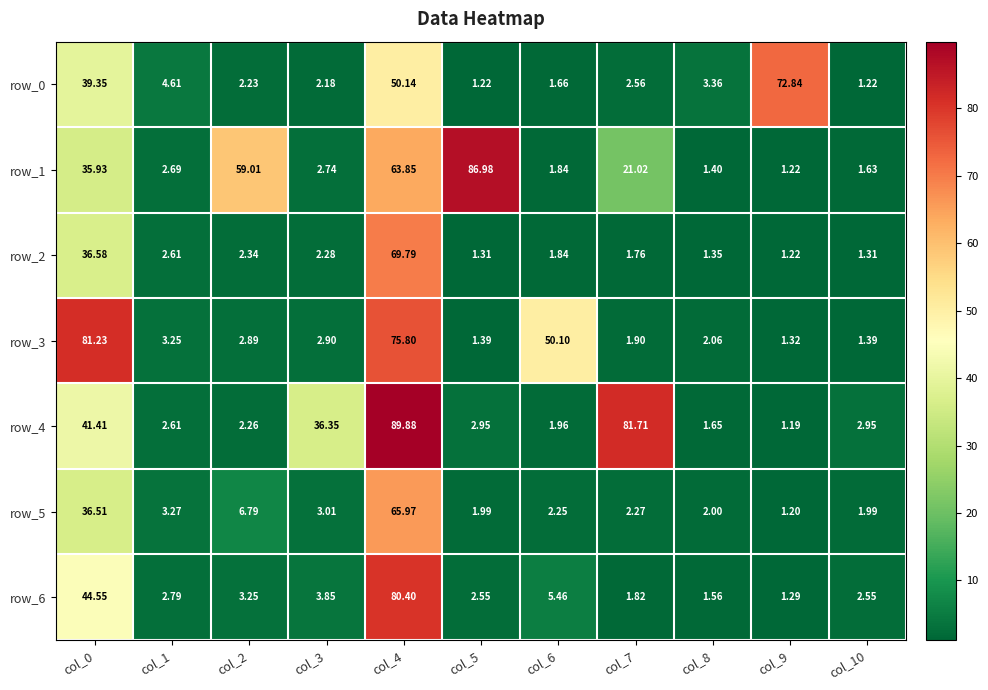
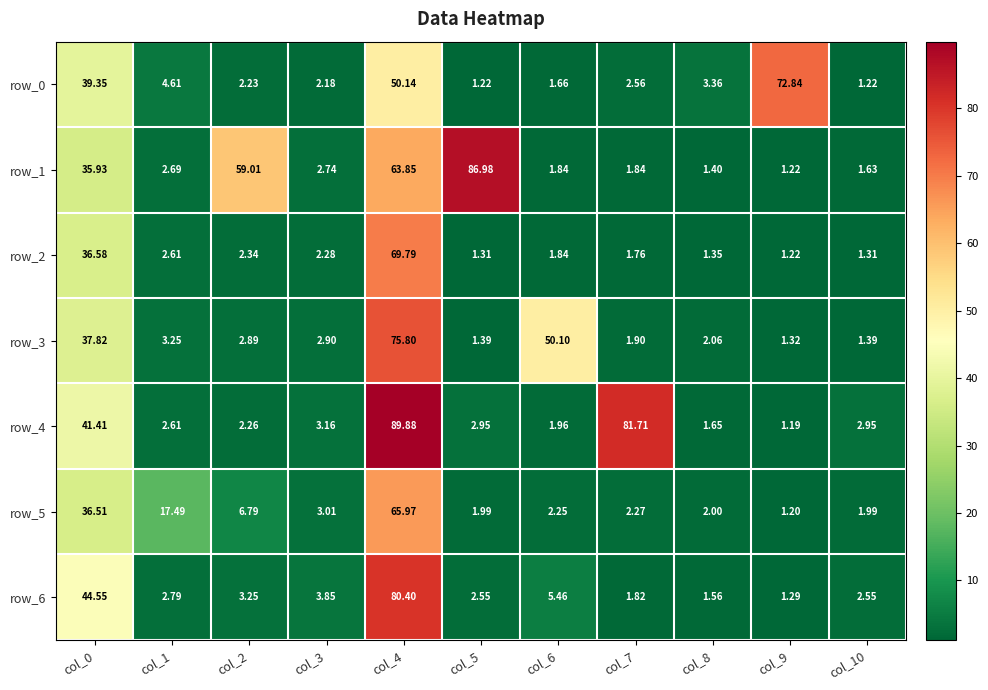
  {
    "row_0": {
      "col_0": 39.35,
      "col_1": 4.61,
      "col_2": 2.23,
      "col_3": 2.18,
      "col_4": 50.14,
      "col_5": 1.22,
      "col_6": 1.66,
      "col_7": 2.56,
      "col_8": 3.36,
      "col_9": 72.84,
      "col_10": 1.22
    },
    "row_1": {
      "col_0": 35.93,
      "col_1": 2.69,
      "col_2": 59.01,
      "col_3": 2.74,
      "col_4": 63.85,
      "col_5": 86.98,
      "col_6": 1.84,
-     "col_7": 21.02,
+     "col_7": 1.84,
      "col_8": 1.40,
      "col_9": 1.22,
      "col_10": 1.63
    },
    "row_2": {
      "col_0": 36.58,
      "col_1": 2.61,
      "col_2": 2.34,
      "col_3": 2.28,
      "col_4": 69.79,
      "col_5": 1.31,
      "col_6": 1.84,
      "col_7": 1.76,
      "col_8": 1.35,
      "col_9": 1.22,
      "col_10": 1.31
    },
    "row_3": {
-     "col_0": 81.23,
+     "col_0": 37.82,
      "col_1": 3.25,
      "col_2": 2.89,
      "col_3": 2.90,
      "col_4": 75.80,
      "col_5": 1.39,
      "col_6": 50.10,
      "col_7": 1.90,
      "col_8": 2.06,
      "col_9": 1.32,
      "col_10": 1.39
    },
    "row_4": {
      "col_0": 41.41,
      "col_1": 2.61,
      "col_2": 2.26,
-     "col_3": 36.35,
+     "col_3": 3.16,
      "col_4": 89.88,
      "col_5": 2.95,
      "col_6": 1.96,
      "col_7": 81.71,
      "col_8": 1.65,
      "col_9": 1.19,
      "col_10": 2.95
    },
    "row_5": {
      "col_0": 36.51,
-     "col_1": 3.27,
+     "col_1": 17.49,
      "col_2": 6.79,
      "col_3": 3.01,
      "col_4": 65.97,
      "col_5": 1.99,
      "col_6": 2.25,
      "col_7": 2.27,
      "col_8": 2.00,
      "col_9": 1.20,
      "col_10": 1.99
    },
    "row_6": {
      "col_0": 44.55,
      "col_1": 2.79,
      "col_2": 3.25,
      "col_3": 3.85,
      "col_4": 80.40,
      "col_5": 2.55,
      "col_6": 5.46,
      "col_7": 1.82,
      "col_8": 1.56,
      "col_9": 1.29,
      "col_10": 2.55
    }
  }
